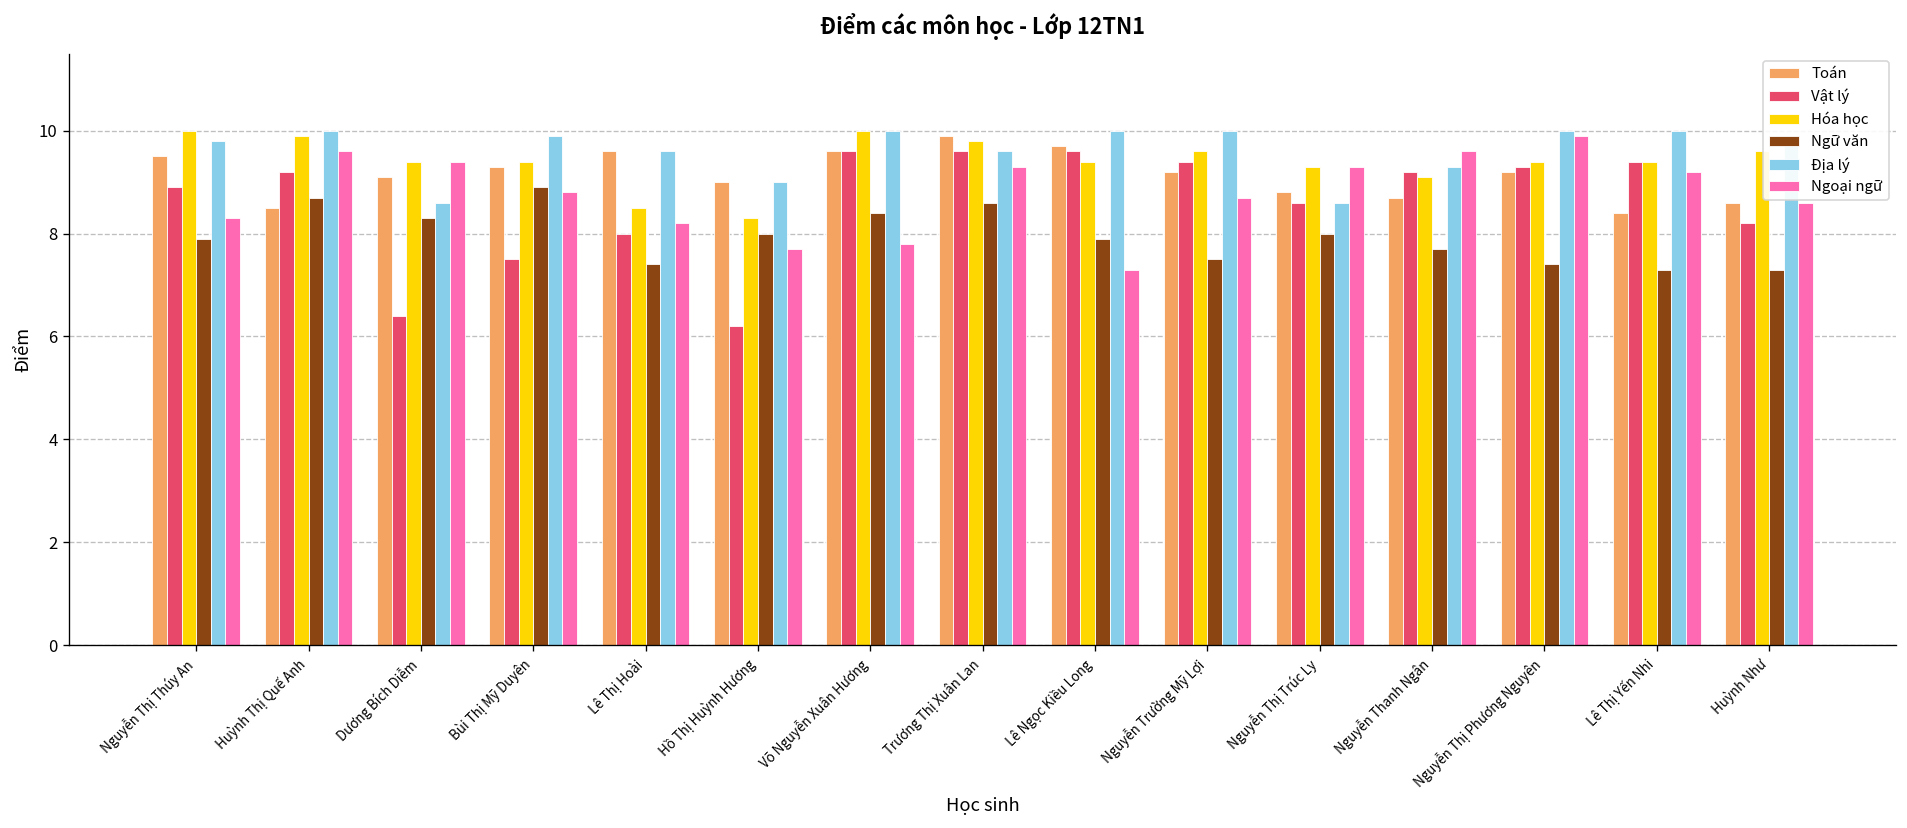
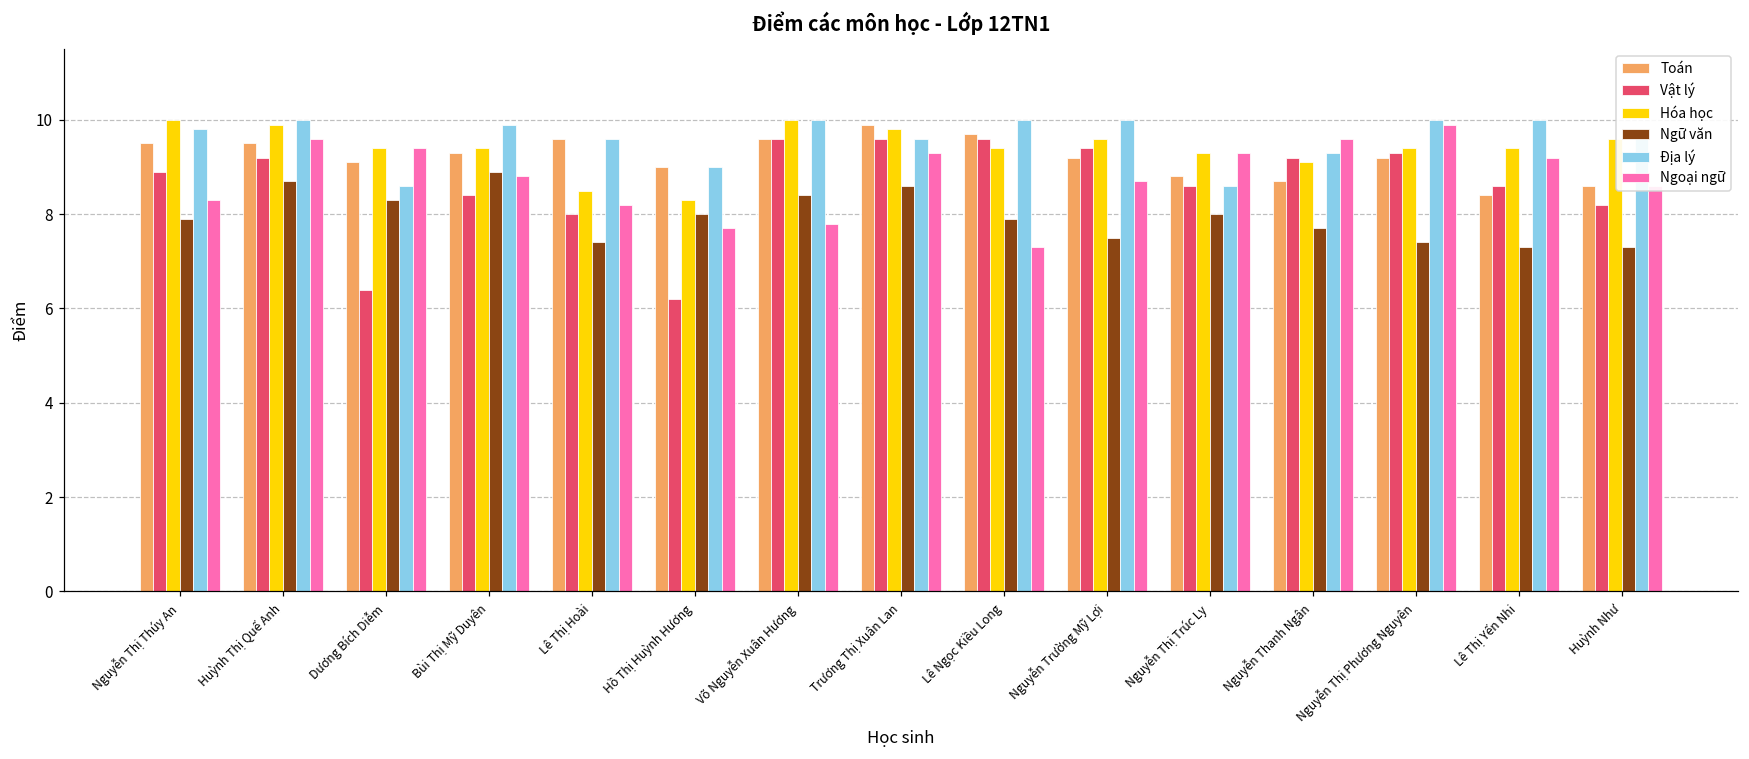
  {
    "Toán": {
      "Nguyễn Thị Thúy An": 9.5,
-     "Huỳnh Thị Quế Anh": 8.5,
+     "Huỳnh Thị Quế Anh": 9.5,
      "Dương Bích Diễm": 9.1,
      "Bùi Thị Mỹ Duyên": 9.3,
      "Lê Thị Hoài": 9.6,
      "Hồ Thị Huỳnh Hương": 9.0,
      "Võ Nguyễn Xuân Hương": 9.6,
      "Trương Thị Xuân Lan": 9.9,
      "Lê Ngọc Kiều Long": 9.7,
      "Nguyễn Trường Mỹ Lợi": 9.2,
      "Nguyễn Thị Trúc Ly": 8.8,
      "Nguyễn Thanh Ngân": 8.7,
      "Nguyễn Thị Phương Nguyên": 9.2,
      "Lê Thị Yến Nhi": 8.4,
      "Huỳnh Như": 8.6
    },
    "Vật lý": {
      "Nguyễn Thị Thúy An": 8.9,
      "Huỳnh Thị Quế Anh": 9.2,
      "Dương Bích Diễm": 6.4,
-     "Bùi Thị Mỹ Duyên": 7.5,
+     "Bùi Thị Mỹ Duyên": 8.4,
      "Lê Thị Hoài": 8.0,
      "Hồ Thị Huỳnh Hương": 6.2,
      "Võ Nguyễn Xuân Hương": 9.6,
      "Trương Thị Xuân Lan": 9.6,
      "Lê Ngọc Kiều Long": 9.6,
      "Nguyễn Trường Mỹ Lợi": 9.4,
      "Nguyễn Thị Trúc Ly": 8.6,
      "Nguyễn Thanh Ngân": 9.2,
      "Nguyễn Thị Phương Nguyên": 9.3,
-     "Lê Thị Yến Nhi": 9.4,
+     "Lê Thị Yến Nhi": 8.6,
      "Huỳnh Như": 8.2
    },
    "Hóa học": {
      "Nguyễn Thị Thúy An": 10.0,
      "Huỳnh Thị Quế Anh": 9.9,
      "Dương Bích Diễm": 9.4,
      "Bùi Thị Mỹ Duyên": 9.4,
      "Lê Thị Hoài": 8.5,
      "Hồ Thị Huỳnh Hương": 8.3,
      "Võ Nguyễn Xuân Hương": 10.0,
      "Trương Thị Xuân Lan": 9.8,
      "Lê Ngọc Kiều Long": 9.4,
      "Nguyễn Trường Mỹ Lợi": 9.6,
      "Nguyễn Thị Trúc Ly": 9.3,
      "Nguyễn Thanh Ngân": 9.1,
      "Nguyễn Thị Phương Nguyên": 9.4,
      "Lê Thị Yến Nhi": 9.4,
      "Huỳnh Như": 9.6
    },
    "Ngữ văn": {
      "Nguyễn Thị Thúy An": 7.9,
      "Huỳnh Thị Quế Anh": 8.7,
      "Dương Bích Diễm": 8.3,
      "Bùi Thị Mỹ Duyên": 8.9,
      "Lê Thị Hoài": 7.4,
      "Hồ Thị Huỳnh Hương": 8.0,
      "Võ Nguyễn Xuân Hương": 8.4,
      "Trương Thị Xuân Lan": 8.6,
      "Lê Ngọc Kiều Long": 7.9,
      "Nguyễn Trường Mỹ Lợi": 7.5,
      "Nguyễn Thị Trúc Ly": 8.0,
      "Nguyễn Thanh Ngân": 7.7,
      "Nguyễn Thị Phương Nguyên": 7.4,
      "Lê Thị Yến Nhi": 7.3,
      "Huỳnh Như": 7.3
    },
    "Địa lý": {
      "Nguyễn Thị Thúy An": 9.8,
      "Huỳnh Thị Quế Anh": 10.0,
      "Dương Bích Diễm": 8.6,
      "Bùi Thị Mỹ Duyên": 9.9,
      "Lê Thị Hoài": 9.6,
      "Hồ Thị Huỳnh Hương": 9.0,
      "Võ Nguyễn Xuân Hương": 10.0,
      "Trương Thị Xuân Lan": 9.6,
      "Lê Ngọc Kiều Long": 10.0,
      "Nguyễn Trường Mỹ Lợi": 10.0,
      "Nguyễn Thị Trúc Ly": 8.6,
      "Nguyễn Thanh Ngân": 9.3,
      "Nguyễn Thị Phương Nguyên": 10.0,
      "Lê Thị Yến Nhi": 10.0
    },
    "Ngoại ngữ": {
      "Nguyễn Thị Thúy An": 8.3,
      "Huỳnh Thị Quế Anh": 9.6,
      "Dương Bích Diễm": 9.4,
      "Bùi Thị Mỹ Duyên": 8.8,
      "Lê Thị Hoài": 8.2,
      "Hồ Thị Huỳnh Hương": 7.7,
      "Võ Nguyễn Xuân Hương": 7.8,
      "Trương Thị Xuân Lan": 9.3,
      "Lê Ngọc Kiều Long": 7.3,
      "Nguyễn Trường Mỹ Lợi": 8.7,
      "Nguyễn Thị Trúc Ly": 9.3,
      "Nguyễn Thanh Ngân": 9.6,
      "Nguyễn Thị Phương Nguyên": 9.9,
      "Lê Thị Yến Nhi": 9.2
    }
  }
